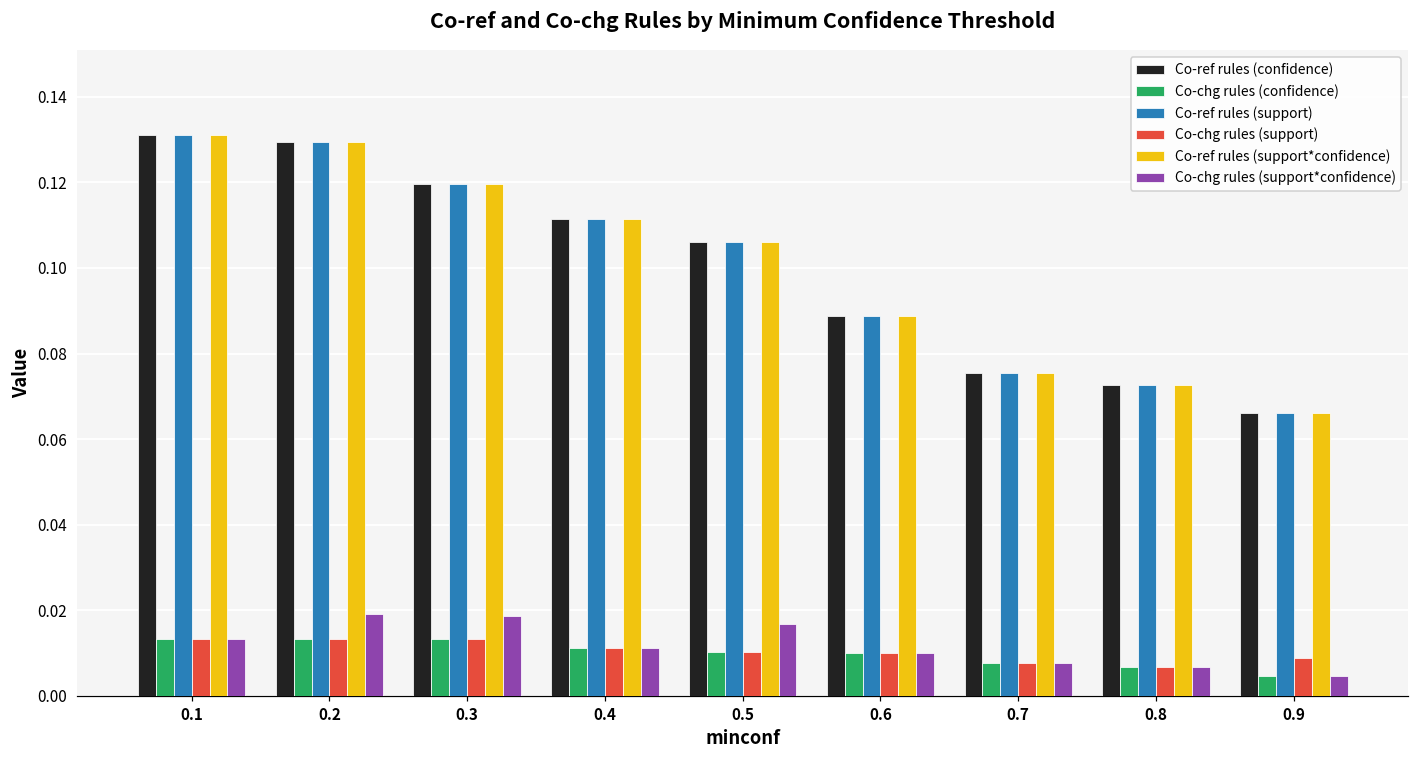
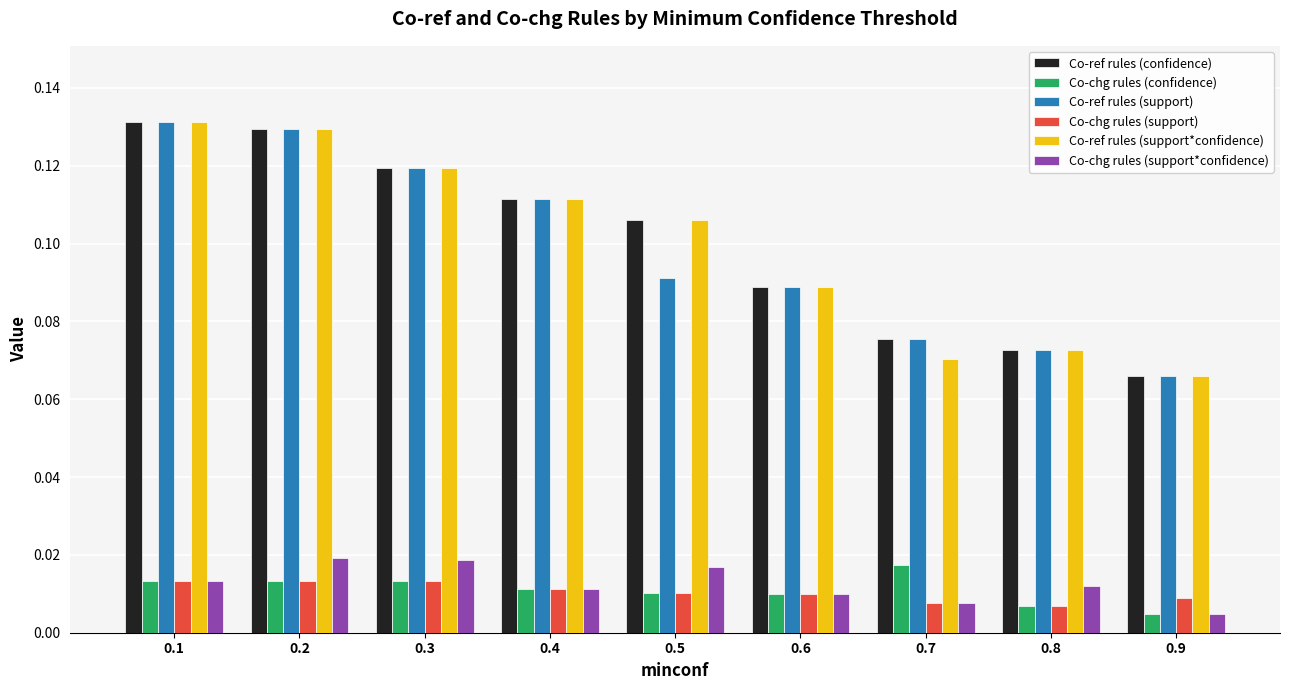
  {
    "Co-ref rules (confidence)": {
      "0.1": 0.131,
      "0.2": 0.129,
      "0.3": 0.120,
      "0.4": 0.111,
      "0.5": 0.106,
      "0.6": 0.089,
      "0.7": 0.075,
      "0.8": 0.073,
      "0.9": 0.066
    },
    "Co-chg rules (confidence)": {
      "0.1": 0.013,
      "0.2": 0.013,
      "0.3": 0.013,
      "0.4": 0.011,
      "0.5": 0.010,
      "0.6": 0.010,
-     "0.7": 0.008,
+     "0.7": 0.017,
      "0.8": 0.007,
      "0.9": 0.005
    },
    "Co-ref rules (support)": {
      "0.1": 0.131,
      "0.2": 0.129,
      "0.3": 0.120,
      "0.4": 0.111,
-     "0.5": 0.106,
+     "0.5": 0.091,
      "0.6": 0.089,
      "0.7": 0.075,
      "0.8": 0.073,
      "0.9": 0.066
    },
    "Co-chg rules (support)": {
      "0.1": 0.013,
      "0.2": 0.013,
      "0.3": 0.013,
      "0.4": 0.011,
      "0.5": 0.010,
      "0.6": 0.010,
      "0.7": 0.008,
      "0.8": 0.007,
      "0.9": 0.009
    },
    "Co-ref rules (support*confidence)": {
      "0.1": 0.131,
      "0.2": 0.129,
      "0.3": 0.120,
      "0.4": 0.111,
      "0.5": 0.106,
      "0.6": 0.089,
-     "0.7": 0.075,
+     "0.7": 0.070,
      "0.8": 0.073,
      "0.9": 0.066
    },
    "Co-chg rules (support*confidence)": {
      "0.1": 0.013,
      "0.2": 0.019,
      "0.3": 0.019,
      "0.4": 0.011,
      "0.5": 0.017,
      "0.6": 0.010,
      "0.7": 0.008,
-     "0.8": 0.007,
+     "0.8": 0.012,
      "0.9": 0.005
    }
  }
